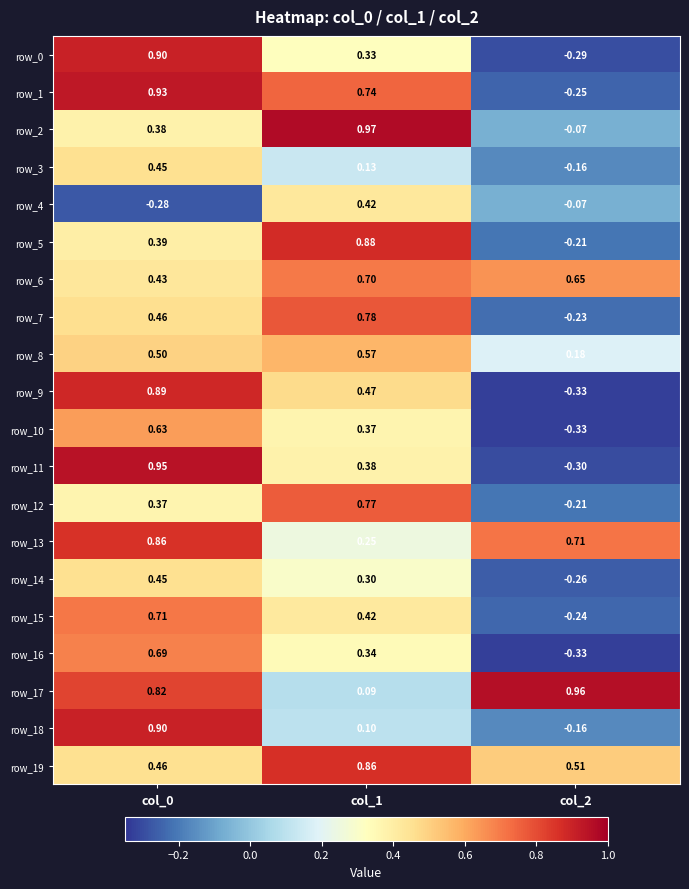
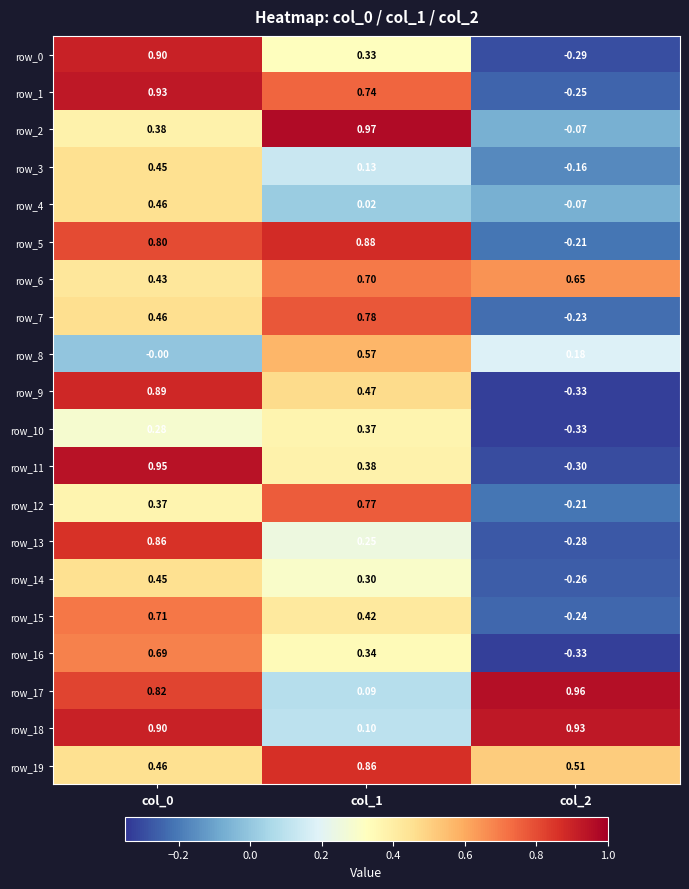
  {
    "row_0": {
      "col_0": 0.90,
      "col_1": 0.33,
      "col_2": -0.29
    },
    "row_1": {
      "col_0": 0.93,
      "col_1": 0.74,
      "col_2": -0.25
    },
    "row_2": {
      "col_0": 0.38,
      "col_1": 0.97,
      "col_2": -0.07
    },
    "row_3": {
      "col_0": 0.45,
      "col_1": 0.13,
      "col_2": -0.16
    },
    "row_4": {
-     "col_0": -0.28,
-     "col_1": 0.42,
+     "col_0": 0.46,
+     "col_1": 0.02,
      "col_2": -0.07
    },
    "row_5": {
-     "col_0": 0.39,
+     "col_0": 0.80,
      "col_1": 0.88,
      "col_2": -0.21
    },
    "row_6": {
      "col_0": 0.43,
      "col_1": 0.70,
      "col_2": 0.65
    },
    "row_7": {
      "col_0": 0.46,
      "col_1": 0.78,
      "col_2": -0.23
    },
    "row_8": {
-     "col_0": 0.50,
+     "col_0": -0.00,
      "col_1": 0.57
    },
    "row_9": {
      "col_0": 0.89,
      "col_1": 0.47,
      "col_2": -0.33
    },
    "row_10": {
-     "col_0": 0.63,
+     "col_0": 0.28,
      "col_1": 0.37,
      "col_2": -0.33
    },
    "row_11": {
      "col_0": 0.95,
      "col_1": 0.38,
      "col_2": -0.30
    },
    "row_12": {
      "col_0": 0.37,
      "col_1": 0.77,
      "col_2": -0.21
    },
    "row_13": {
      "col_0": 0.86,
-     "col_2": 0.71
+     "col_2": -0.28
    },
    "row_14": {
      "col_0": 0.45,
      "col_1": 0.30,
      "col_2": -0.26
    },
    "row_15": {
      "col_0": 0.71,
      "col_1": 0.42,
      "col_2": -0.24
    },
    "row_16": {
      "col_0": 0.69,
      "col_1": 0.34,
      "col_2": -0.33
    },
    "row_17": {
      "col_0": 0.82,
      "col_1": 0.09,
      "col_2": 0.96
    },
    "row_18": {
      "col_0": 0.90,
      "col_1": 0.10,
-     "col_2": -0.16
+     "col_2": 0.93
    },
    "row_19": {
      "col_0": 0.46,
      "col_1": 0.86,
      "col_2": 0.51
    }
  }
